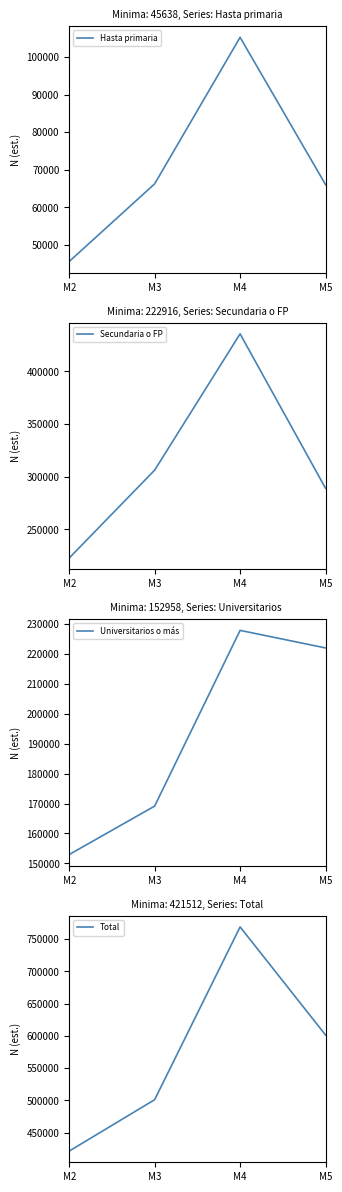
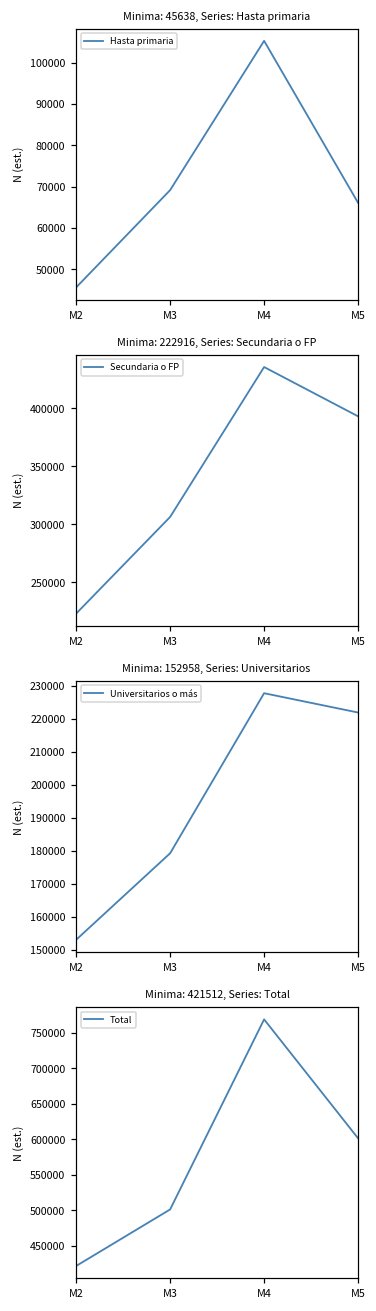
  {
    "Minima: 45638, Series: Hasta primaria": {
      "M2": 46000,
-     "M3": 66000,
+     "M3": 69000,
      "M4": 105000,
      "M5": 66000
    },
    "Minima: 222916, Series: Secundaria o FP": {
      "M2": 223000,
      "M3": 306000,
      "M4": 436000,
-     "M5": 289000
+     "M5": 393000
    },
    "Minima: 152958, Series: Universitarios": {
      "M2": 153000,
-     "M3": 169000,
+     "M3": 179000,
      "M4": 228000,
      "M5": 222000
    },
    "Minima: 421512, Series: Total": {
      "M2": 420000,
      "M3": 500000,
      "M4": 770000,
      "M5": 600000
    }
  }
